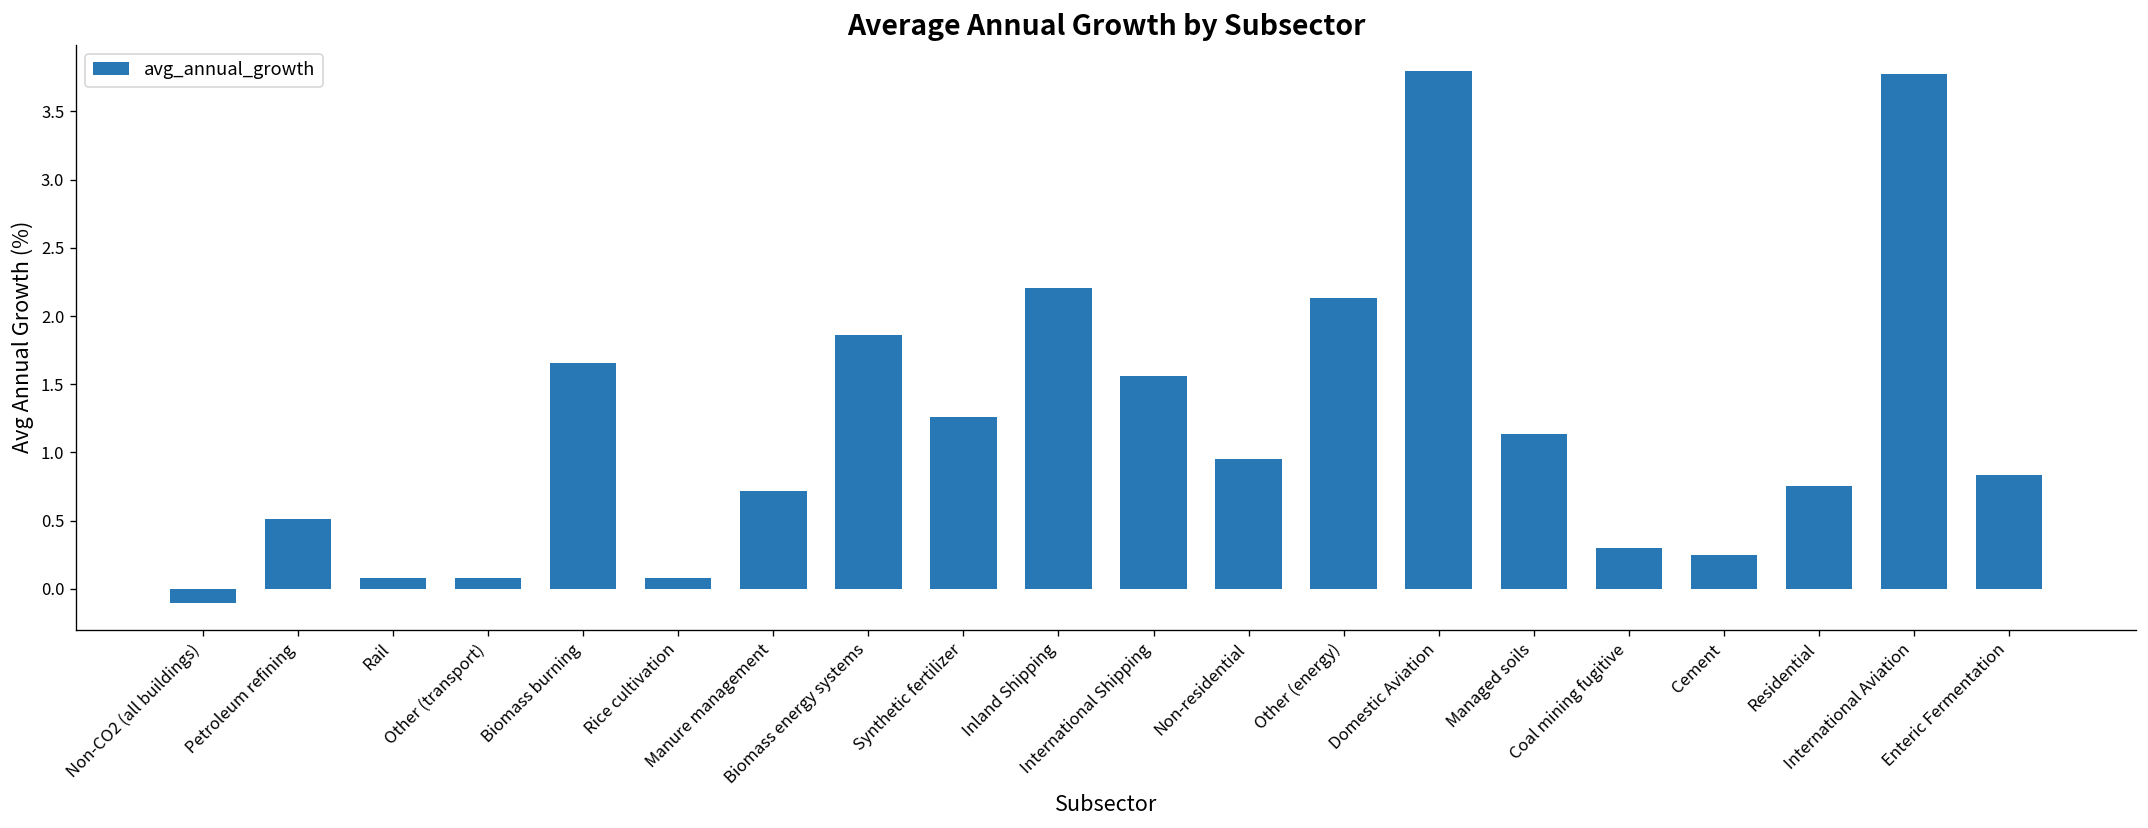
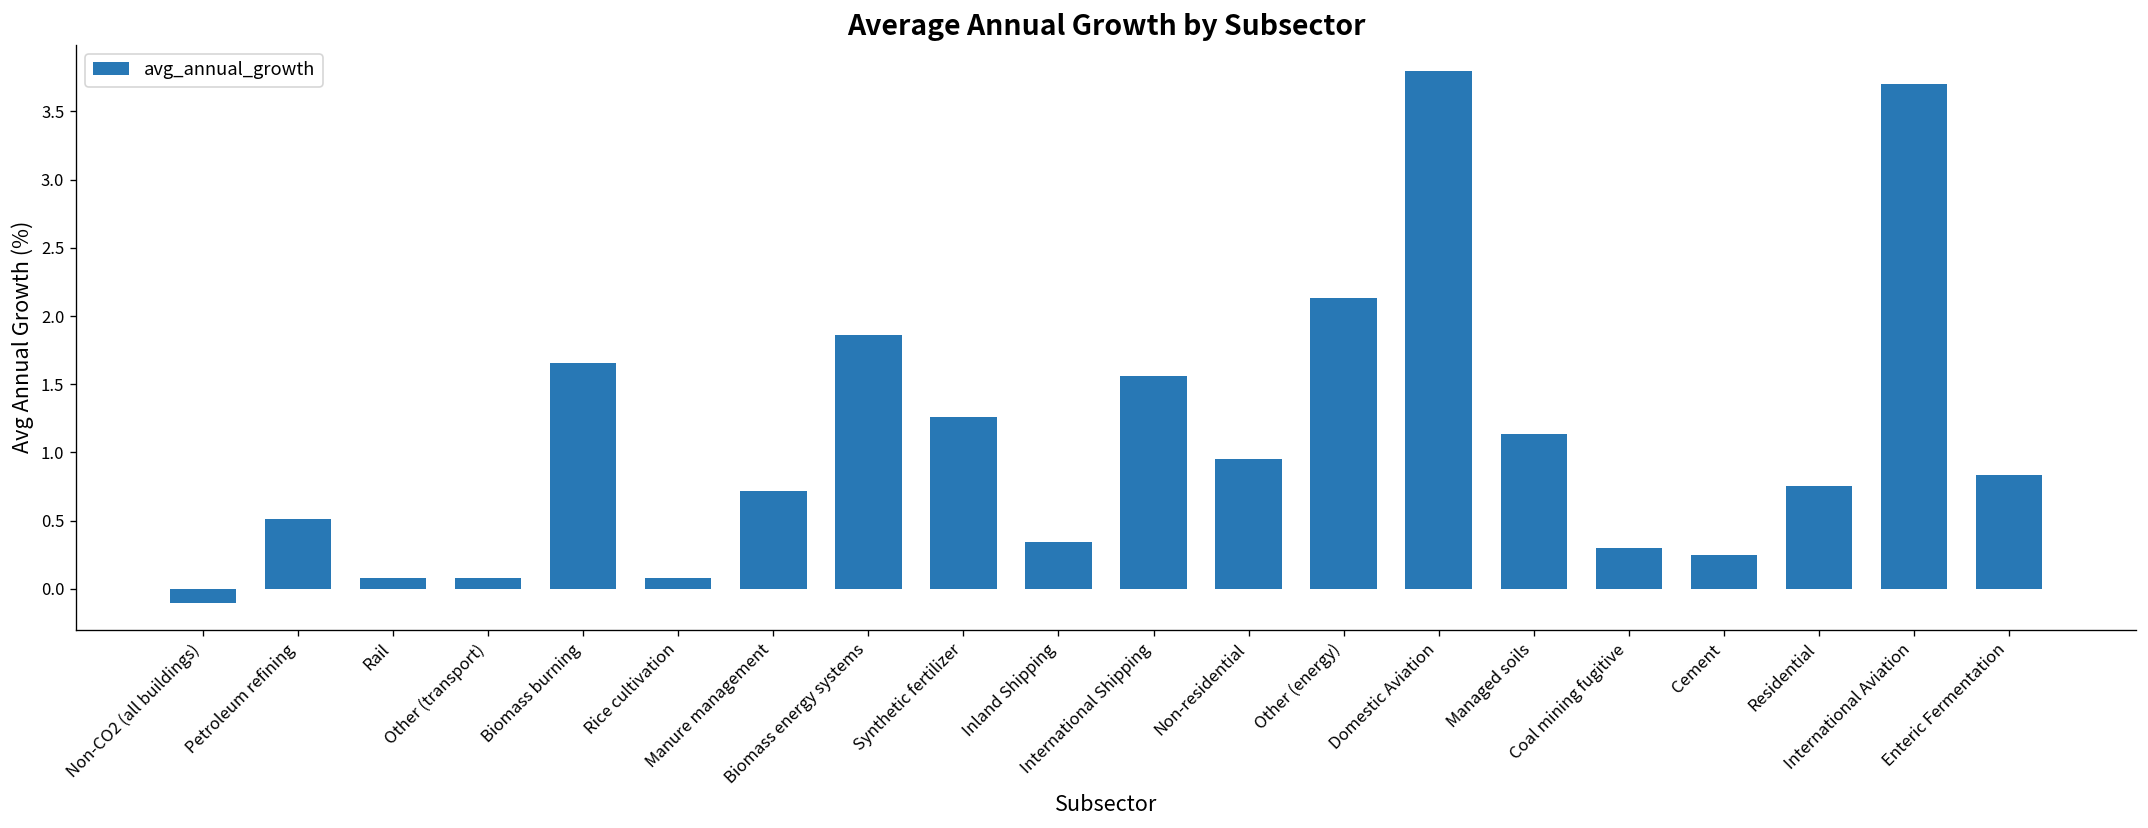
  {
    "Non-CO2 (all buildings)": -0.10,
    "Petroleum refining": 0.51,
    "Rail": 0.08,
    "Other (transport)": 0.08,
    "Biomass burning": 1.66,
    "Rice cultivation": 0.08,
    "Manure management": 0.72,
    "Biomass energy systems": 1.86,
    "Synthetic fertilizer": 1.26,
-   "Inland Shipping": 2.21,
+   "Inland Shipping": 0.35,
    "International Shipping": 1.56,
    "Non-residential": 0.96,
    "Other (energy)": 2.13,
    "Domestic Aviation": 3.79,
    "Managed soils": 1.13,
    "Coal mining fugitive": 0.30,
    "Cement": 0.25,
    "Residential": 0.75,
-   "International Aviation": 3.78,
+   "International Aviation": 3.70,
    "Enteric Fermentation": 0.83
  }
